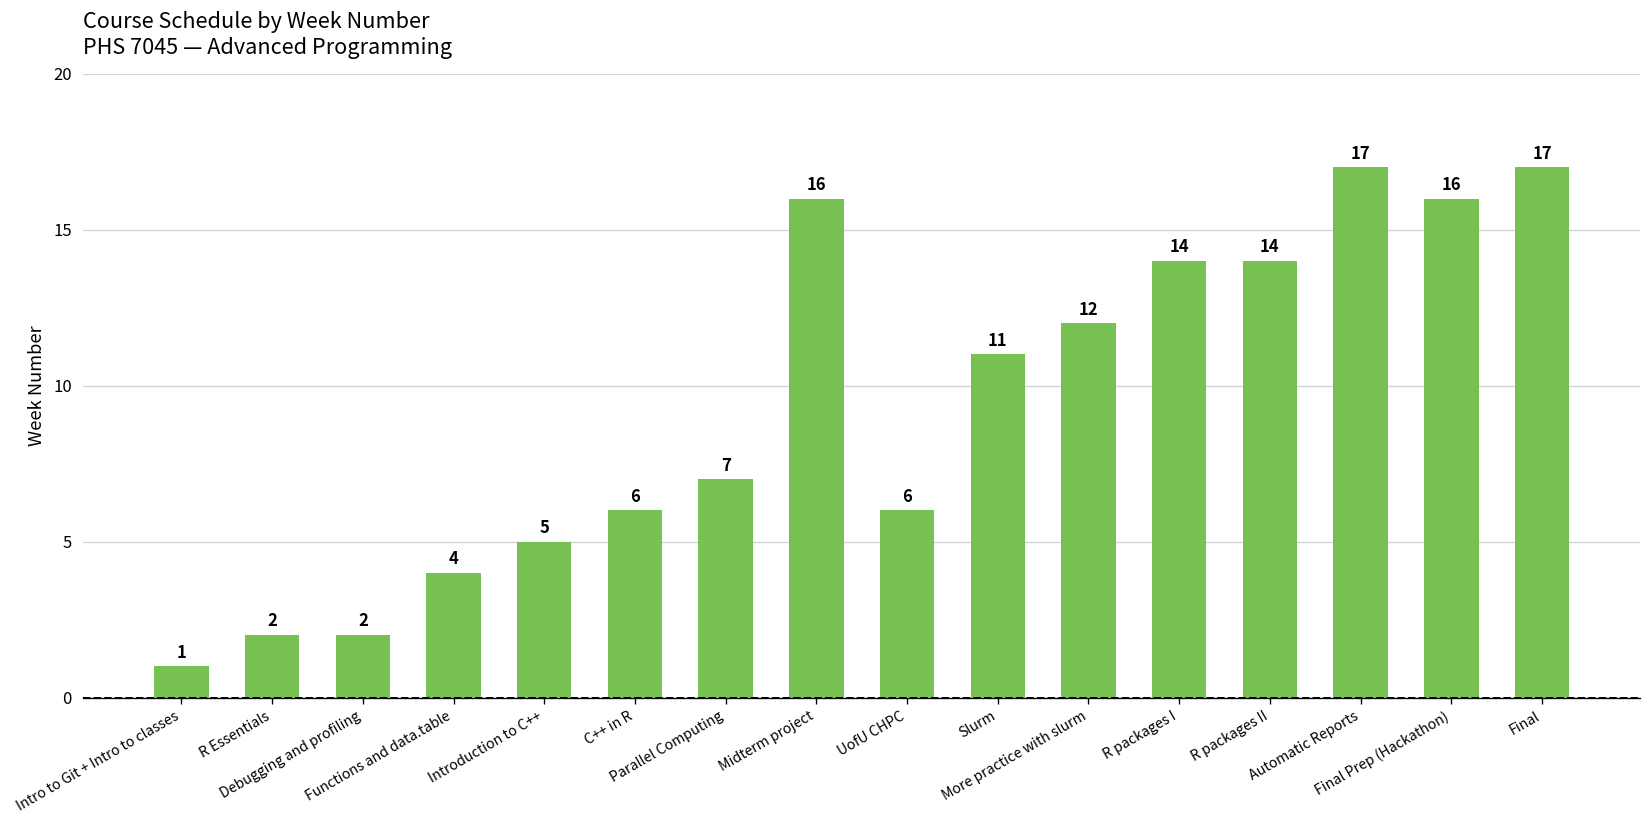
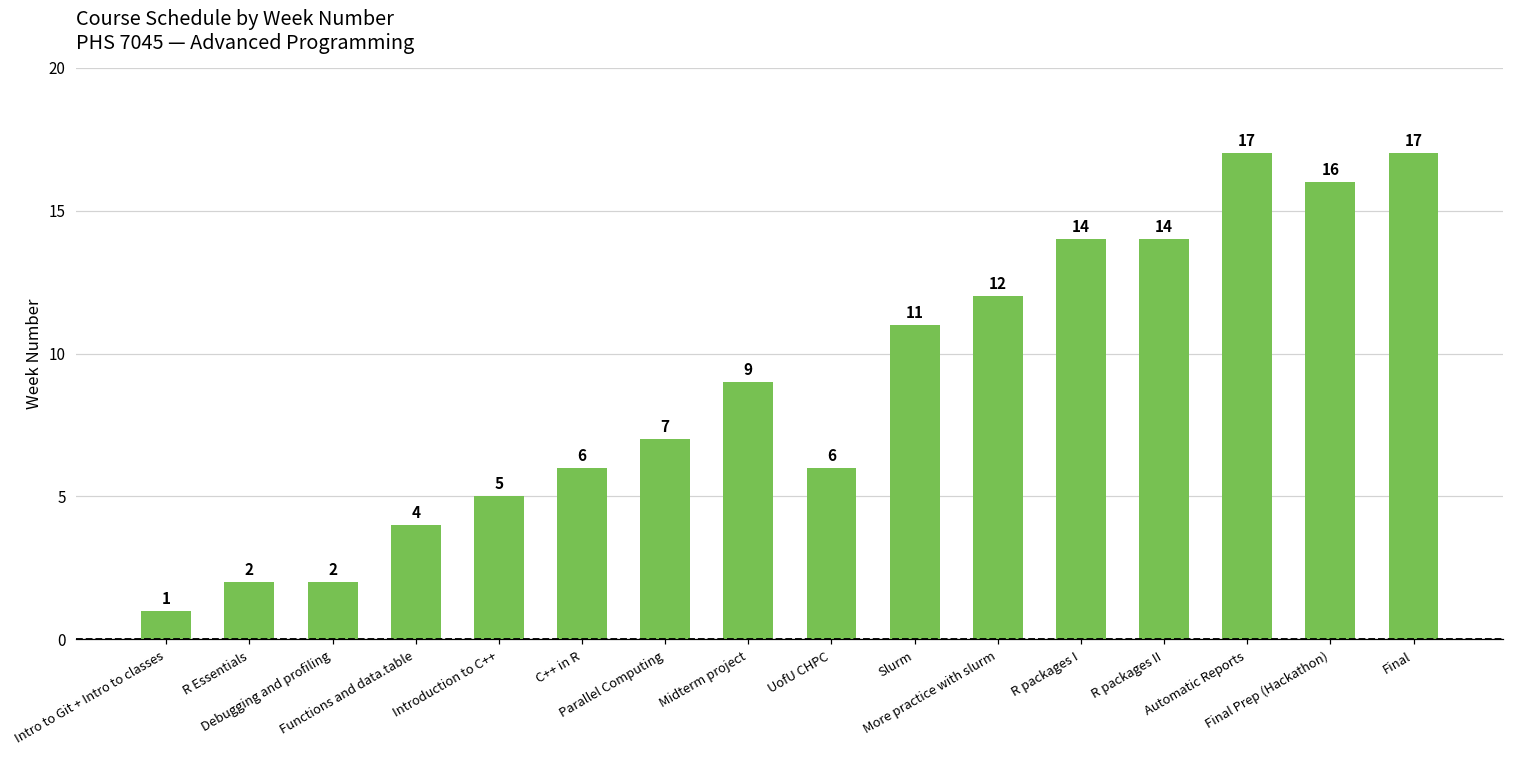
  {
    "Intro to Git + Intro to classes": 1,
    "R Essentials": 2,
    "Debugging and profiling": 2,
    "Functions and data.table": 4,
    "Introduction to C++": 5,
    "C++ in R": 6,
    "Parallel Computing": 7,
-   "Midterm project": 16,
+   "Midterm project": 9,
    "UofU CHPC": 6,
    "Slurm": 11,
    "More practice with slurm": 12,
    "R packages I": 14,
    "R packages II": 14,
    "Automatic Reports": 17,
    "Final Prep (Hackathon)": 16,
    "Final": 17
  }
